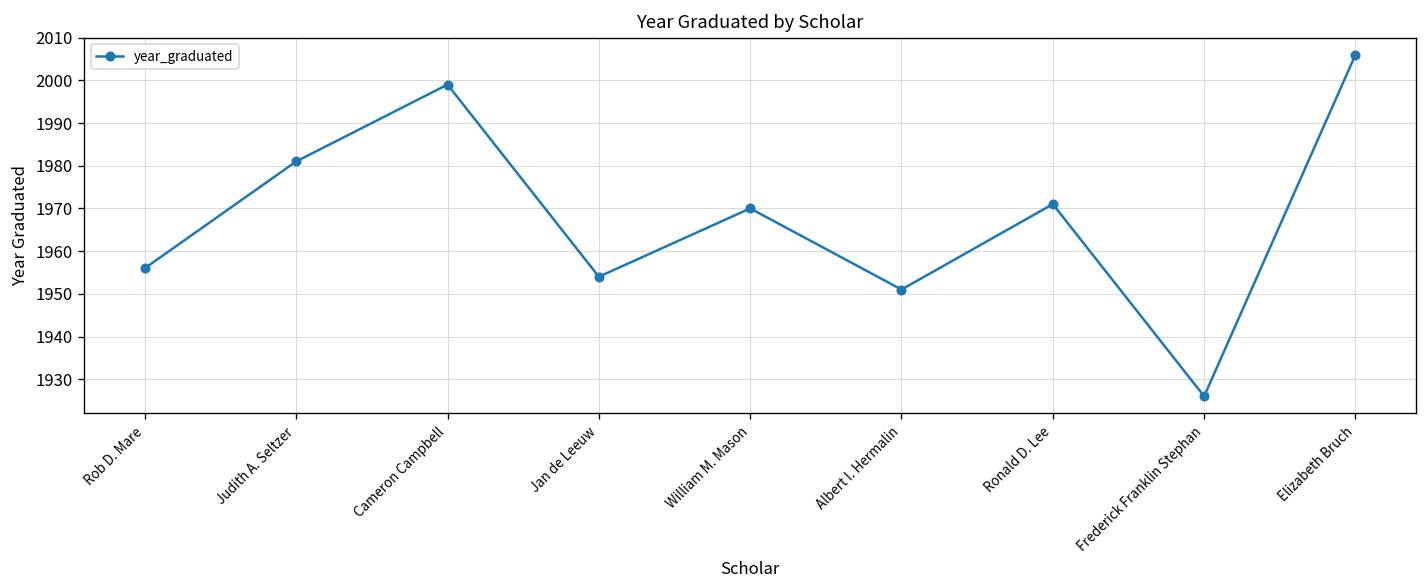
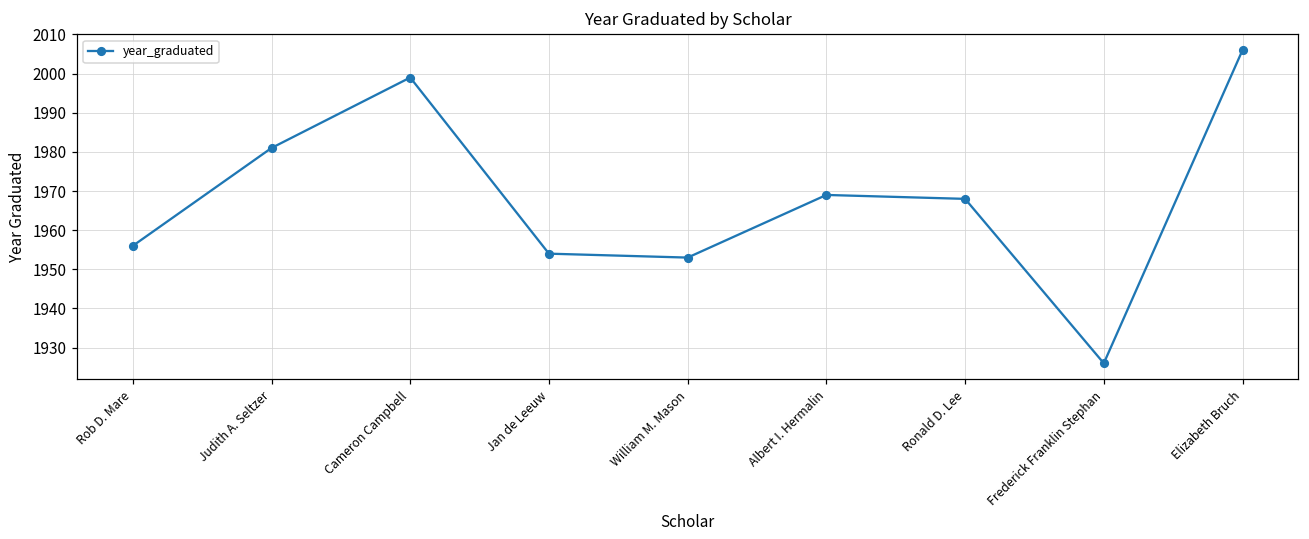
  {
    "Rob D. Mare": 1956,
    "Judith A. Seltzer": 1981,
    "Cameron Campbell": 1999,
    "Jan de Leeuw": 1954,
-   "William M. Mason": 1970,
-   "Albert I. Hermalin": 1951,
-   "Ronald D. Lee": 1971,
+   "William M. Mason": 1953,
+   "Albert I. Hermalin": 1969,
+   "Ronald D. Lee": 1968,
    "Frederick Franklin Stephan": 1926,
    "Elizabeth Bruch": 2006
  }
